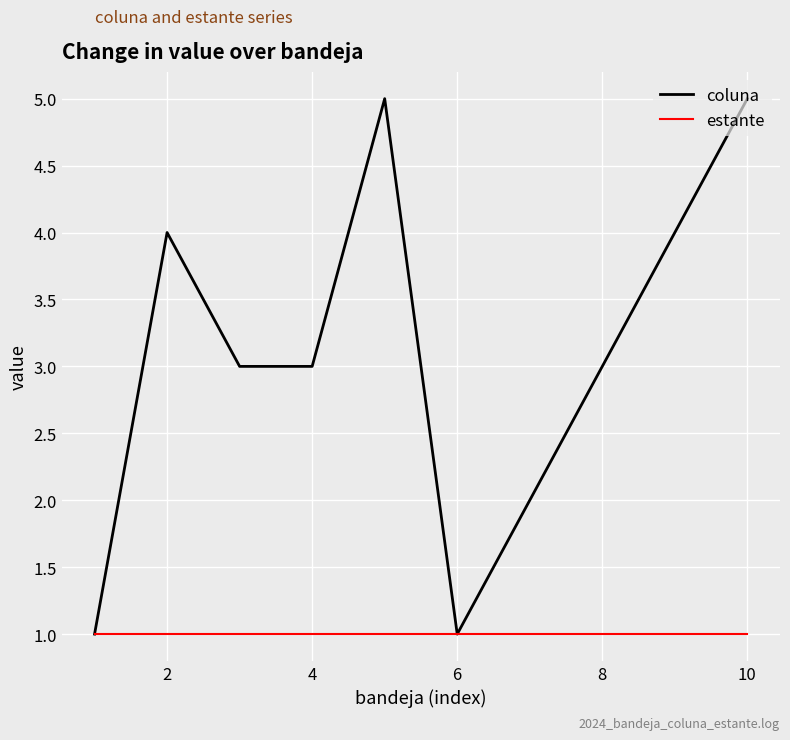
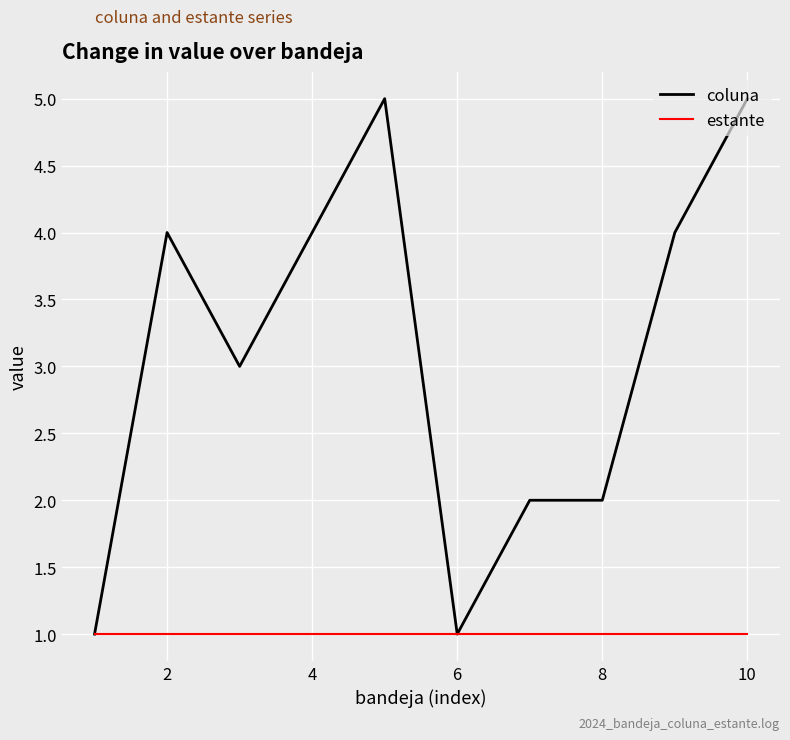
  {
    "coluna": {
      "2": 4,
-     "4": 3,
-     "8": 3
+     "4": 4,
+     "8": 2
    },
    "estante": {
      "2": 1,
      "4": 1,
      "8": 1,
      "10": 1
    }
  }
